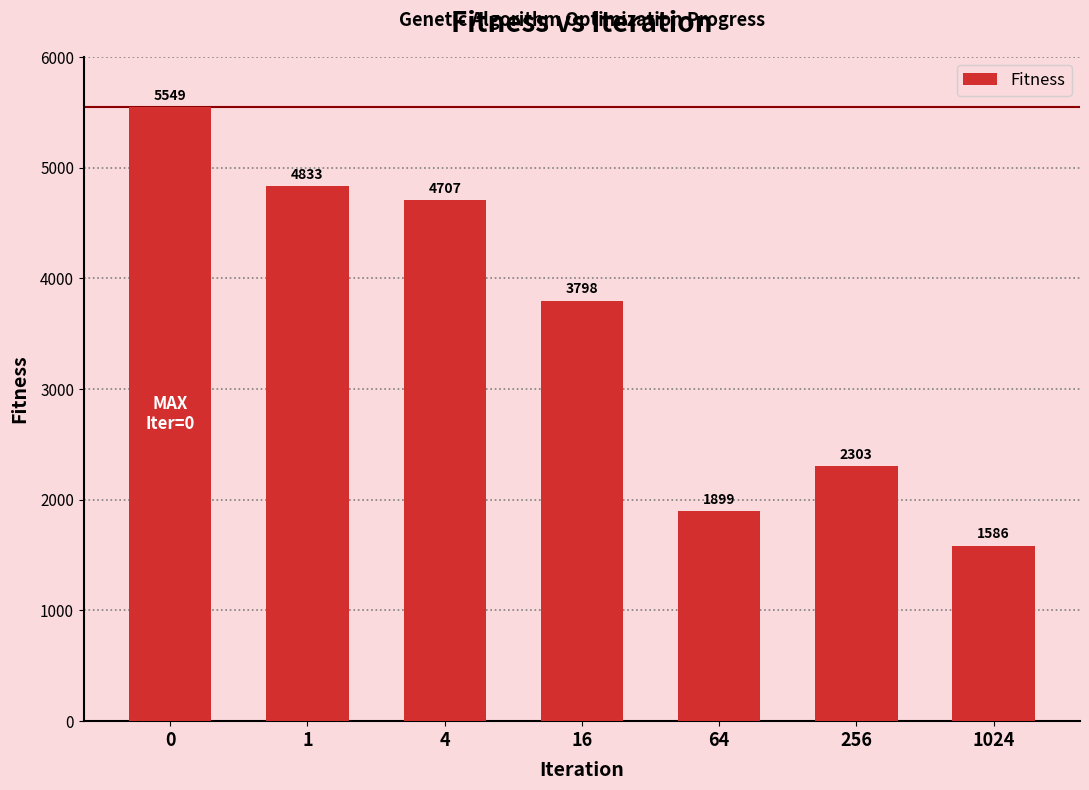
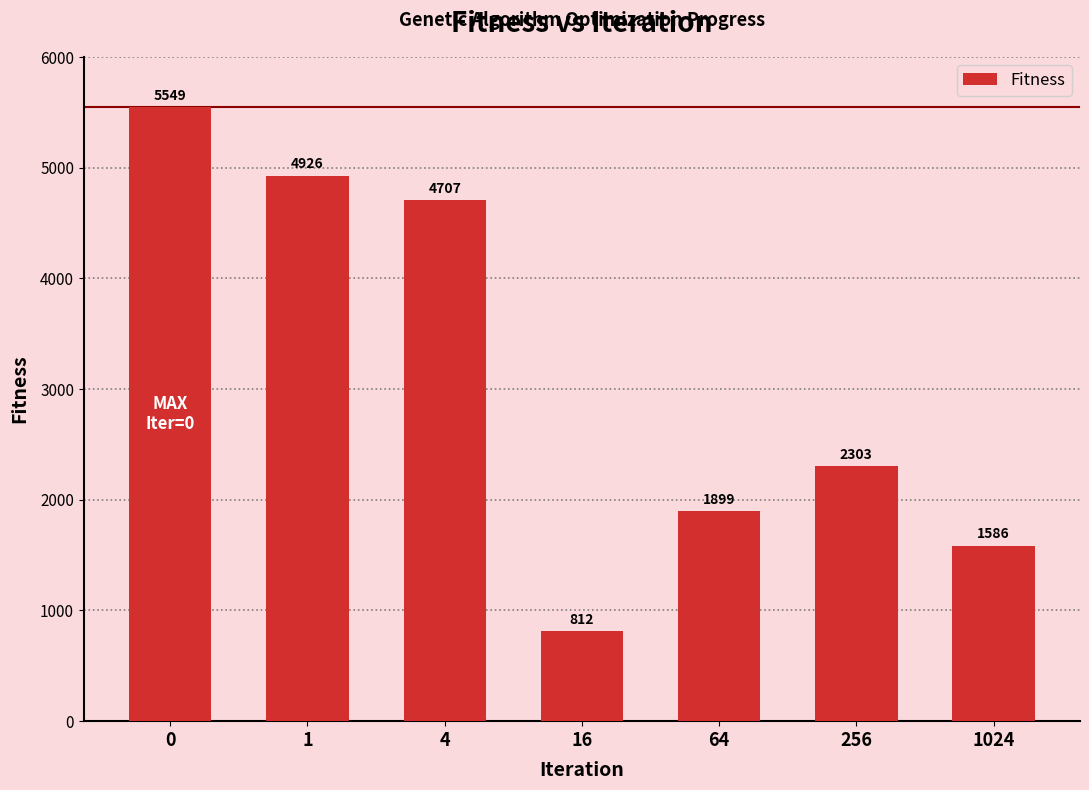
  {
    "0": 5549,
-   "1": 4833,
+   "1": 4926,
    "4": 4707,
-   "16": 3798,
+   "16": 812,
    "64": 1899,
    "256": 2303,
    "1024": 1586
  }
